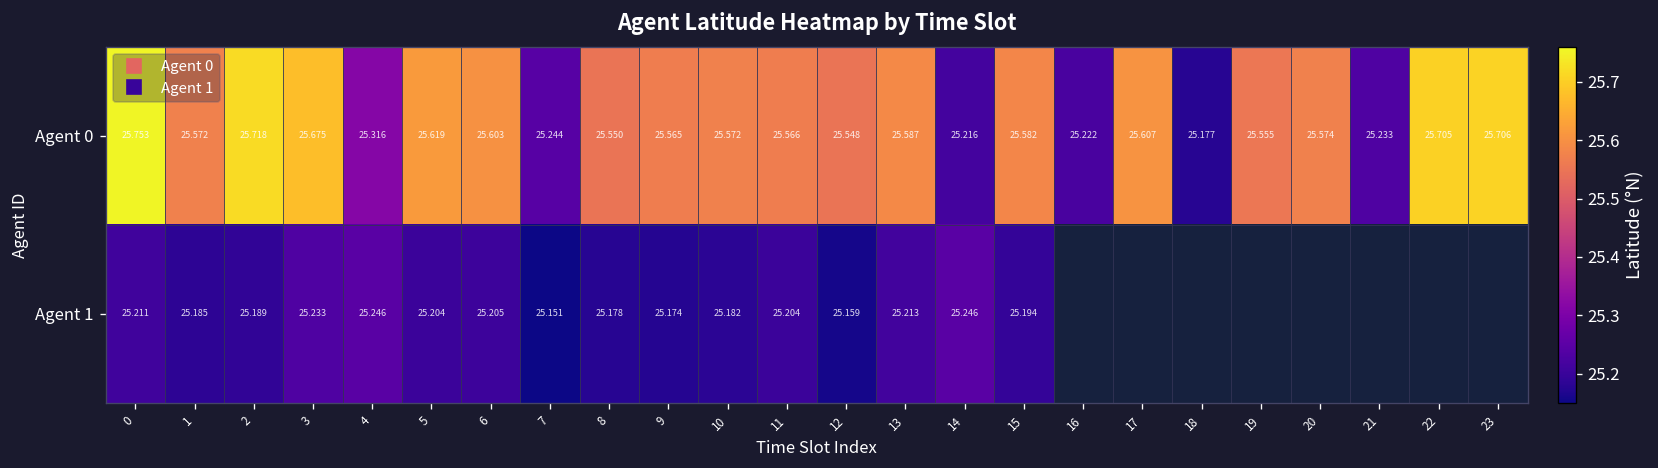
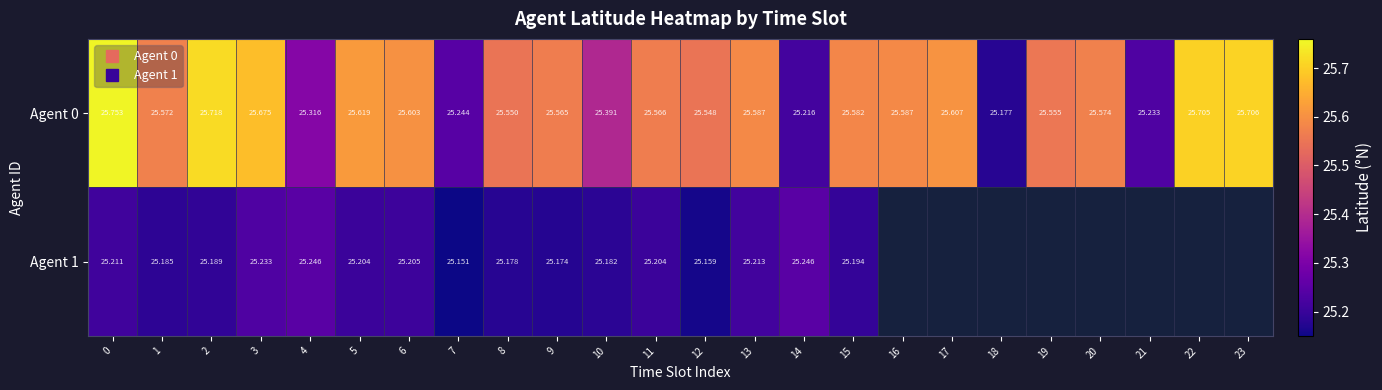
  {
    "Agent 0": {
      "0": 25.753,
      "1": 25.572,
      "2": 25.718,
      "3": 25.675,
      "4": 25.316,
      "5": 25.619,
      "6": 25.603,
      "7": 25.244,
      "8": 25.550,
      "9": 25.565,
-     "10": 25.572,
+     "10": 25.391,
      "11": 25.566,
      "12": 25.548,
      "13": 25.587,
      "14": 25.216,
      "15": 25.582,
-     "16": 25.222,
+     "16": 25.587,
      "17": 25.607,
      "18": 25.177,
      "19": 25.555,
      "20": 25.574,
      "21": 25.233,
      "22": 25.705,
      "23": 25.706
    },
    "Agent 1": {
      "0": 25.211,
      "1": 25.185,
      "2": 25.189,
      "3": 25.233,
      "4": 25.246,
      "5": 25.204,
      "6": 25.205,
      "7": 25.151,
      "8": 25.178,
      "9": 25.174,
      "10": 25.182,
      "11": 25.204,
      "12": 25.159,
      "13": 25.213,
      "14": 25.246,
      "15": 25.194
    }
  }
